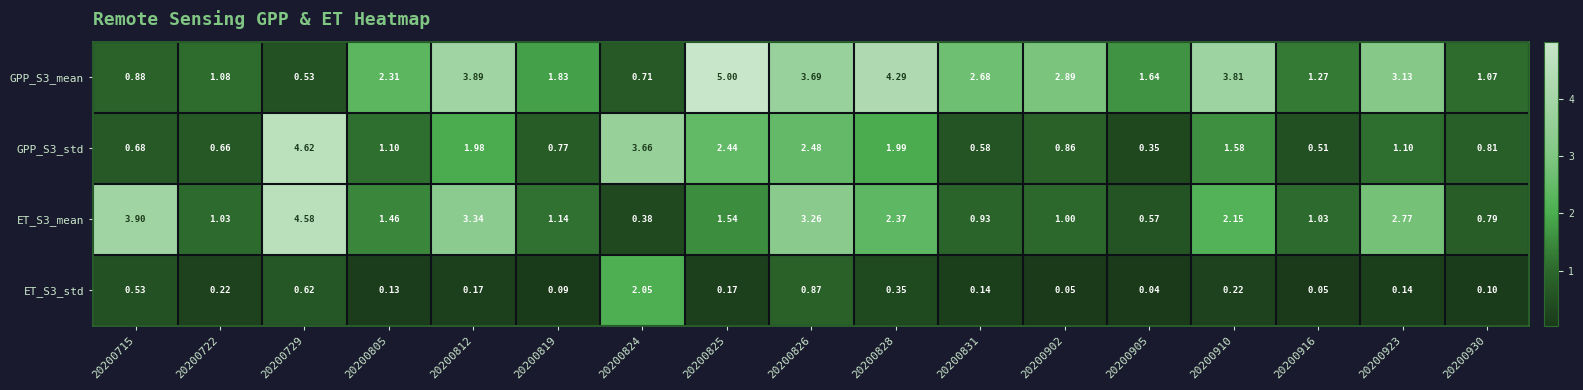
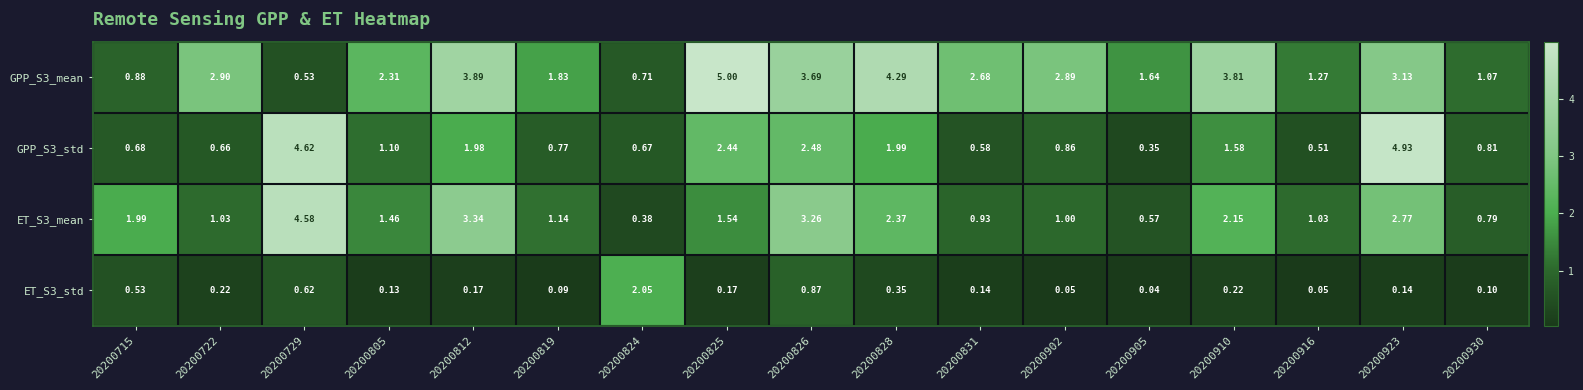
  {
    "GPP_S3_mean": {
      "20200715": 0.88,
-     "20200722": 1.08,
+     "20200722": 2.90,
      "20200729": 0.53,
      "20200805": 2.31,
      "20200812": 3.89,
      "20200819": 1.83,
      "20200824": 0.71,
      "20200825": 5.00,
      "20200826": 3.69,
      "20200828": 4.29,
      "20200831": 2.68,
      "20200902": 2.89,
      "20200905": 1.64,
      "20200910": 3.81,
      "20200916": 1.27,
      "20200923": 3.13,
      "20200930": 1.07
    },
    "GPP_S3_std": {
      "20200715": 0.68,
      "20200722": 0.66,
      "20200729": 4.62,
      "20200805": 1.10,
      "20200812": 1.98,
      "20200819": 0.77,
-     "20200824": 3.66,
+     "20200824": 0.67,
      "20200825": 2.44,
      "20200826": 2.48,
      "20200828": 1.99,
      "20200831": 0.58,
      "20200902": 0.86,
      "20200905": 0.35,
      "20200910": 1.58,
      "20200916": 0.51,
-     "20200923": 1.10,
+     "20200923": 4.93,
      "20200930": 0.81
    },
    "ET_S3_mean": {
-     "20200715": 3.90,
+     "20200715": 1.99,
      "20200722": 1.03,
      "20200729": 4.58,
      "20200805": 1.46,
      "20200812": 3.34,
      "20200819": 1.14,
      "20200824": 0.38,
      "20200825": 1.54,
      "20200826": 3.26,
      "20200828": 2.37,
      "20200831": 0.93,
      "20200902": 1.00,
      "20200905": 0.57,
      "20200910": 2.15,
      "20200916": 1.03,
      "20200923": 2.77,
      "20200930": 0.79
    },
    "ET_S3_std": {
      "20200715": 0.53,
      "20200722": 0.22,
      "20200729": 0.62,
      "20200805": 0.13,
      "20200812": 0.17,
      "20200819": 0.09,
      "20200824": 2.05,
      "20200825": 0.17,
      "20200826": 0.87,
      "20200828": 0.35,
      "20200831": 0.14,
      "20200902": 0.05,
      "20200905": 0.04,
      "20200910": 0.22,
      "20200916": 0.05,
      "20200923": 0.14,
      "20200930": 0.10
    }
  }
